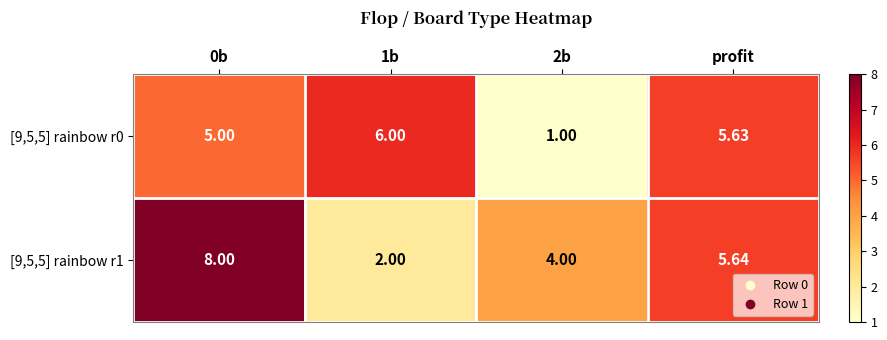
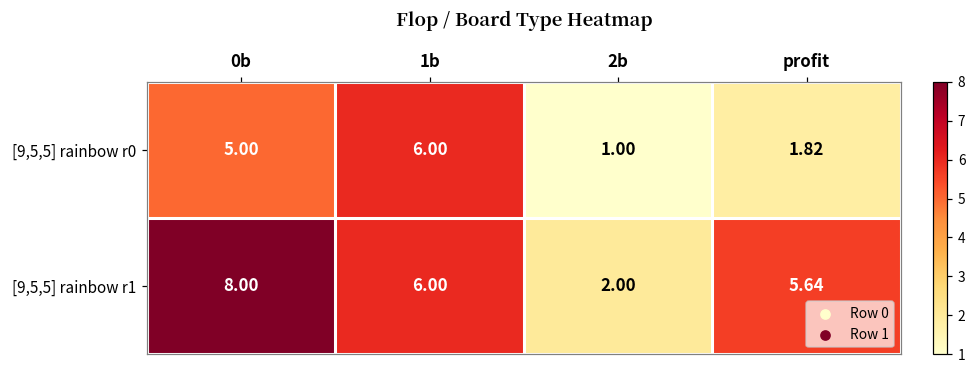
  {
    "[9,5,5] rainbow r0": {
      "0b": 5.00,
      "1b": 6.00,
      "2b": 1.00,
-     "profit": 5.63
+     "profit": 1.82
    },
    "[9,5,5] rainbow r1": {
      "0b": 8.00,
-     "1b": 2.00,
-     "2b": 4.00,
+     "1b": 6.00,
+     "2b": 2.00,
      "profit": 5.64
    }
  }
